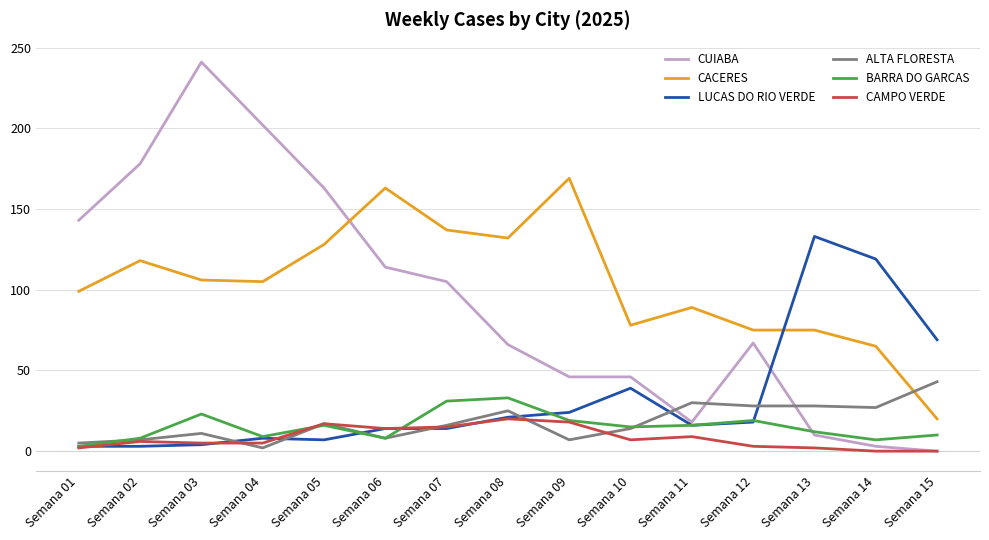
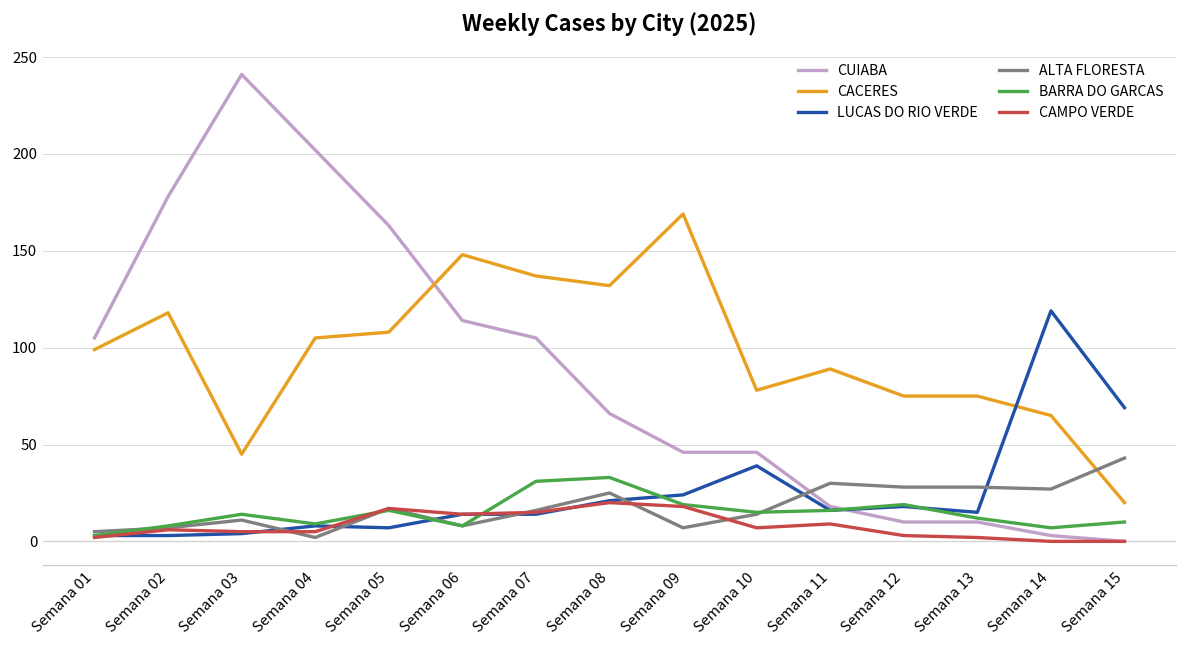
  {
    "CUIABA": {
-     "Semana 01": 143,
+     "Semana 01": 105,
      "Semana 02": 178,
      "Semana 03": 241,
      "Semana 04": 202,
      "Semana 05": 163,
      "Semana 06": 114,
      "Semana 07": 105,
      "Semana 08": 66,
      "Semana 09": 46,
      "Semana 10": 46,
      "Semana 11": 18,
-     "Semana 12": 67,
+     "Semana 12": 10,
      "Semana 13": 10,
      "Semana 14": 3
    },
    "CACERES": {
      "Semana 01": 99,
      "Semana 02": 118,
-     "Semana 03": 106,
+     "Semana 03": 45,
      "Semana 04": 105,
-     "Semana 05": 128,
-     "Semana 06": 163,
+     "Semana 05": 108,
+     "Semana 06": 148,
      "Semana 07": 137,
      "Semana 08": 132,
      "Semana 09": 169,
      "Semana 10": 78,
      "Semana 11": 89,
      "Semana 12": 75,
      "Semana 13": 75,
      "Semana 14": 65,
      "Semana 15": 20
    },
    "LUCAS DO RIO VERDE": {
      "Semana 02": 3,
      "Semana 05": 7,
      "Semana 09": 24,
      "Semana 10": 39,
-     "Semana 13": 133,
+     "Semana 13": 15,
      "Semana 14": 119,
      "Semana 15": 69
    },
    "ALTA FLORESTA": {
      "Semana 01": 5,
      "Semana 03": 11,
      "Semana 04": 2,
      "Semana 08": 25,
      "Semana 09": 7,
      "Semana 11": 30,
      "Semana 12": 28,
      "Semana 13": 28,
      "Semana 14": 27,
      "Semana 15": 43
    },
    "BARRA DO GARCAS": {
-     "Semana 03": 23,
+     "Semana 03": 14,
      "Semana 07": 31,
      "Semana 08": 33,
      "Semana 13": 12,
      "Semana 14": 7,
      "Semana 15": 10
    },
    "CAMPO VERDE": {
      "Semana 04": 5,
      "Semana 10": 7,
      "Semana 11": 9,
      "Semana 12": 3,
      "Semana 13": 2,
      "Semana 14": 0
    }
  }
